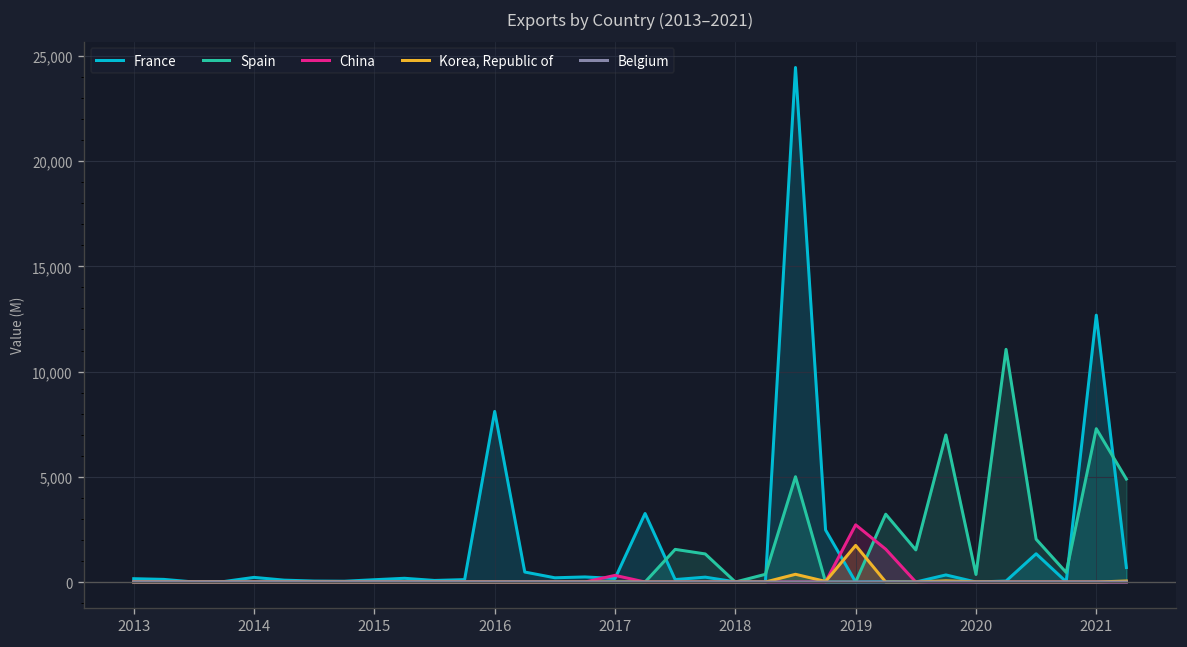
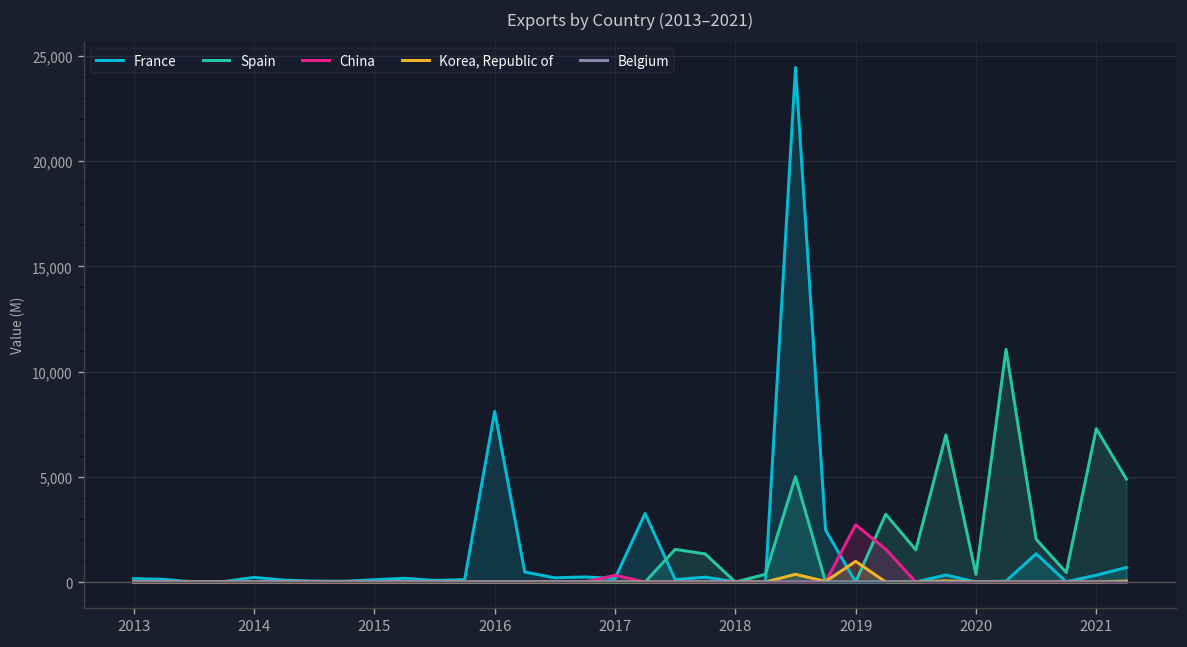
  {
    "France": {
      "2013": "200",
      "2014": "200",
      "2016": "8,100",
      "2017": "200",
-     "2021": "12,700"
+     "2021": "300"
    },
    "Spain": {
      "2020": "400",
      "2021": "7,300"
    },
    "China": {
      "2017": "300",
      "2019": "2,700"
    },
    "Korea, Republic of": {
-     "2019": "1,700"
+     "2019": "1,000"
    }
  }
